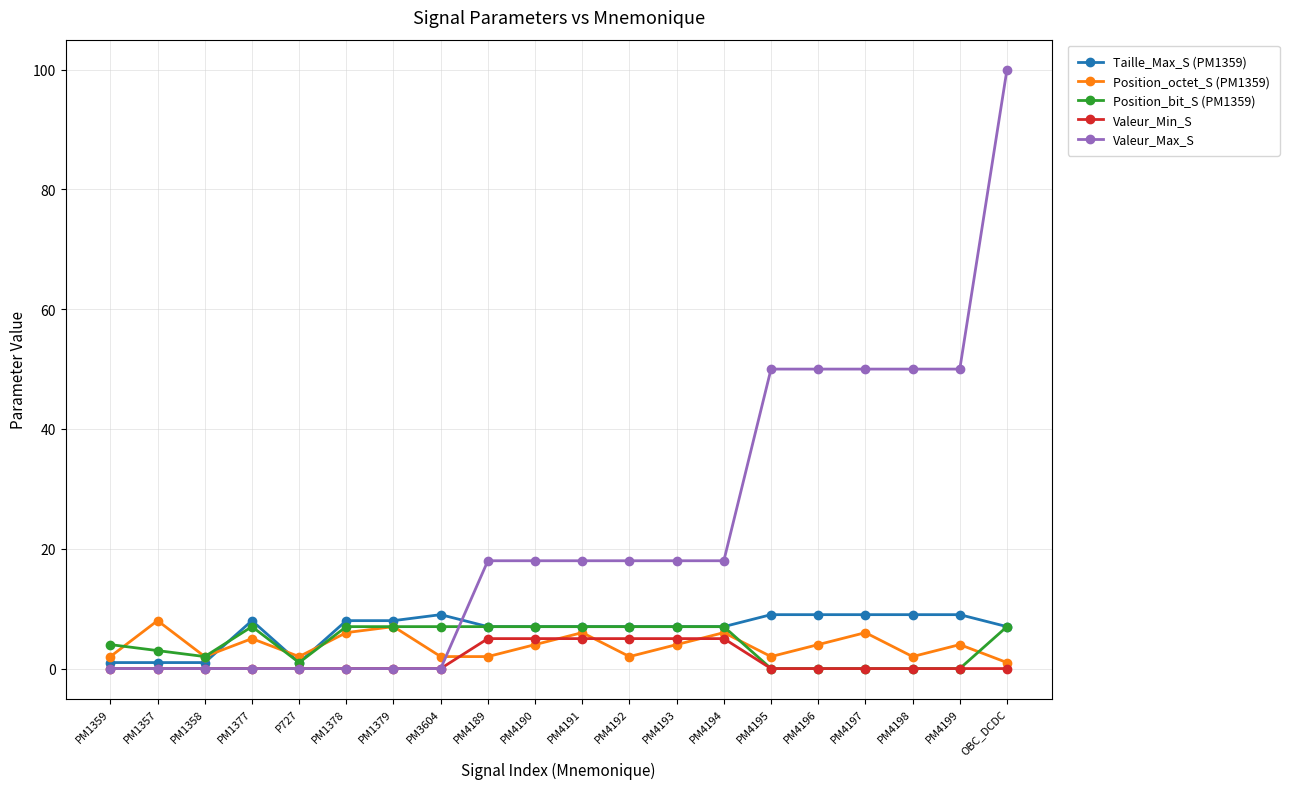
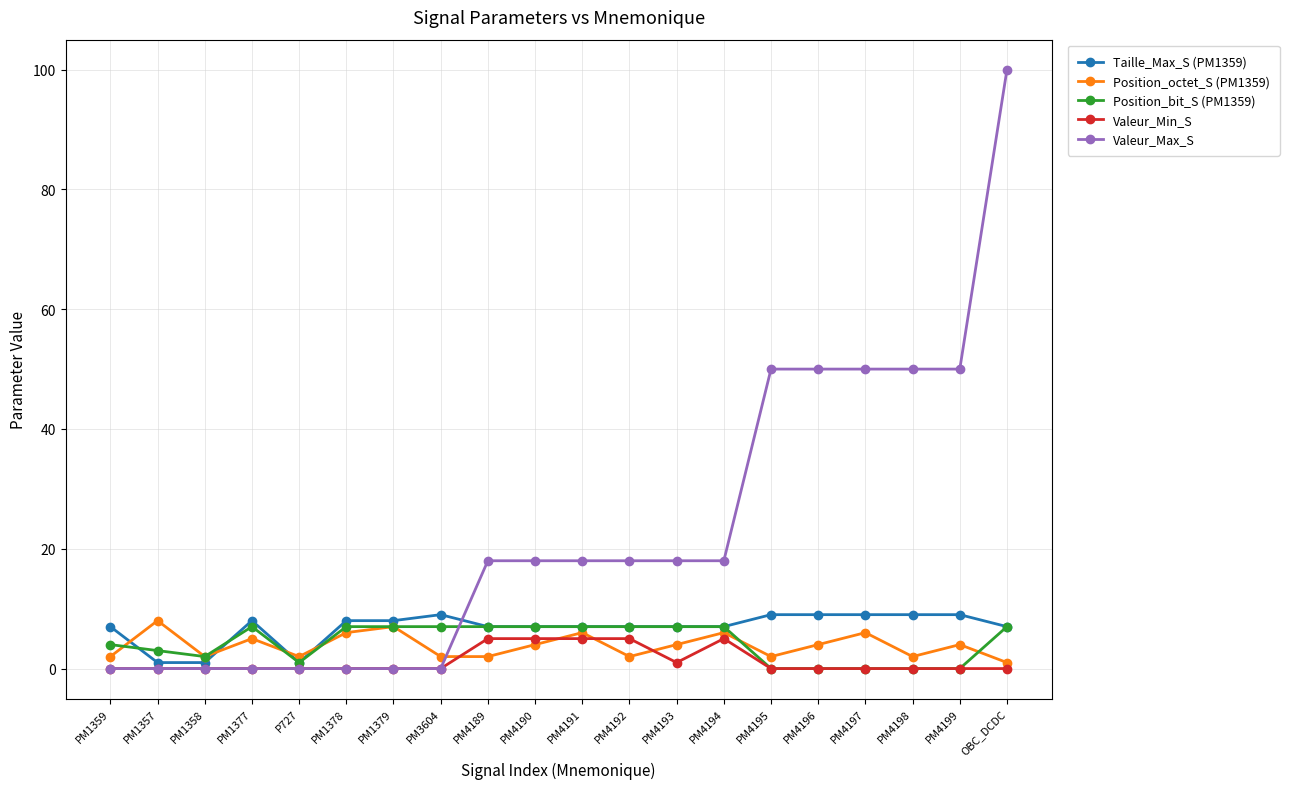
  {
    "Taille_Max_S (PM1359)": {
-     "PM1359": 1,
+     "PM1359": 7,
      "PM1357": 1,
      "PM1358": 1,
      "PM1377": 8,
      "PM1378": 8,
      "PM1379": 8,
      "PM3604": 9,
      "PM4195": 9,
      "PM4196": 9,
      "PM4197": 9,
      "PM4198": 9,
      "PM4199": 9
    },
    "Position_octet_S (PM1359)": {
      "PM1359": 2,
      "PM1357": 8,
      "PM1377": 5,
      "P727": 2,
      "PM1378": 6,
      "PM3604": 2,
      "PM4189": 2,
      "PM4190": 4,
      "PM4191": 6,
      "PM4192": 2,
      "PM4193": 4,
      "PM4194": 6,
      "PM4195": 2,
      "PM4196": 4,
      "PM4197": 6,
      "PM4198": 2,
      "PM4199": 4,
      "OBC_DCDC": 1
    },
    "Position_bit_S (PM1359)": {
      "PM1359": 4,
      "PM1357": 3,
      "PM1377": 7,
      "PM1378": 7,
      "PM3604": 7
    },
    "Valeur_Min_S": {
      "PM4189": 5,
      "PM4190": 5,
      "PM4191": 5,
      "PM4192": 5,
-     "PM4193": 5,
+     "PM4193": 1,
      "PM4194": 5,
      "OBC_DCDC": 0
    },
    "Valeur_Max_S": {
      "PM4189": 18,
      "PM4190": 18,
      "PM4191": 18,
      "PM4192": 18,
      "PM4193": 18,
      "PM4194": 18,
      "PM4195": 50,
      "PM4196": 50,
      "PM4197": 50,
      "PM4198": 50,
      "PM4199": 50,
      "OBC_DCDC": 100
    }
  }
